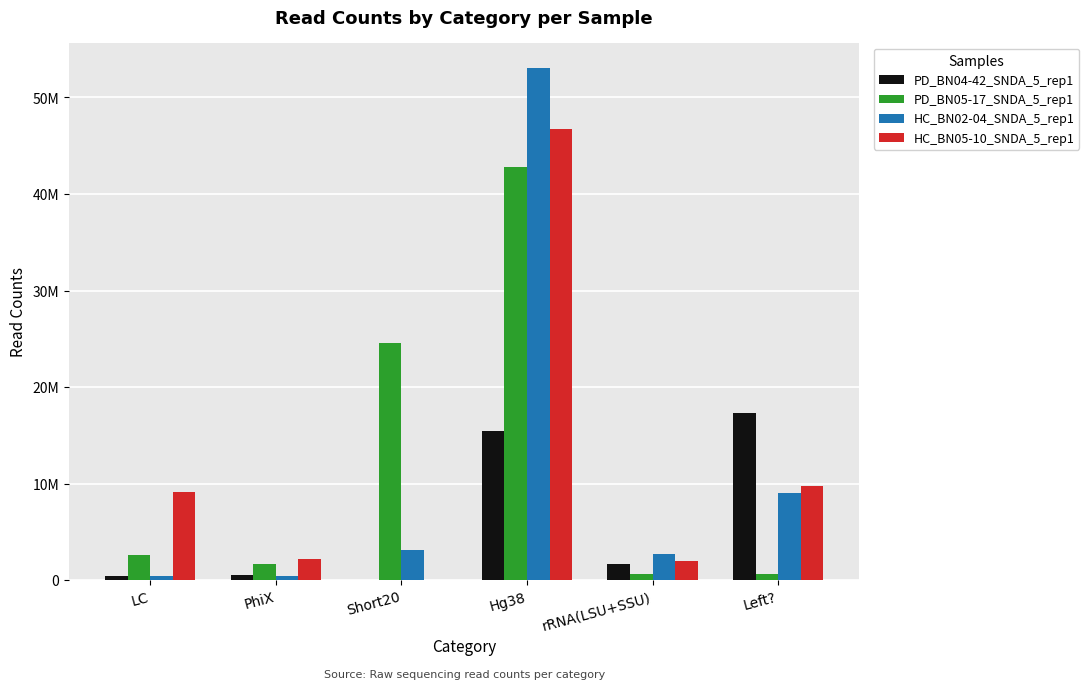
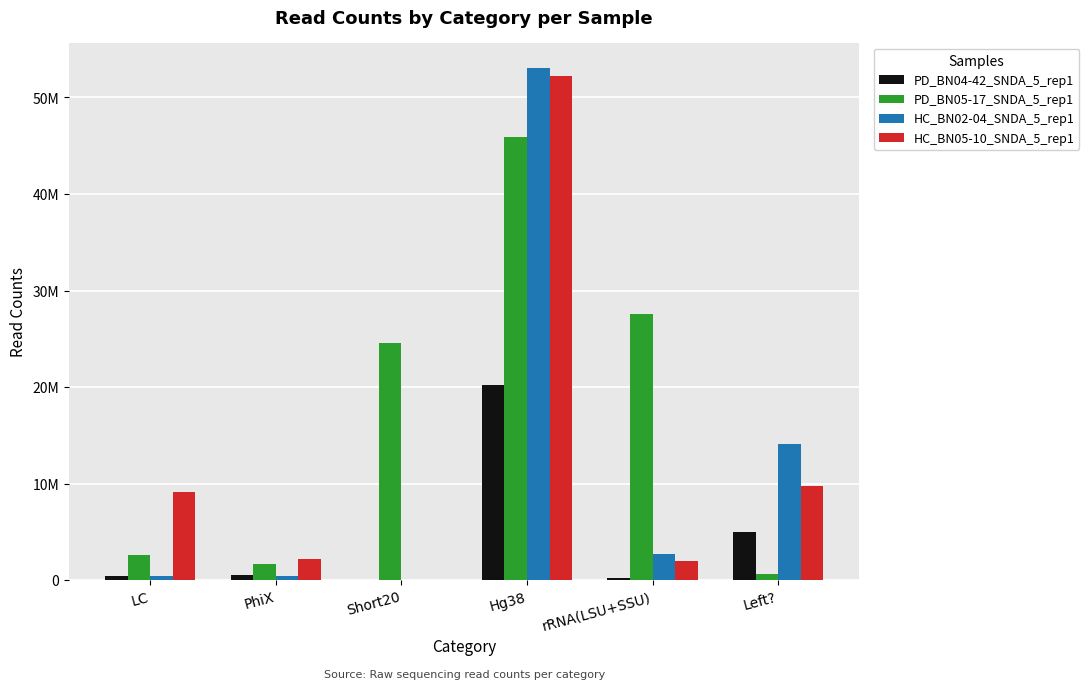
  {
    "PD_BN04-42_SNDA_5_rep1": {
      "LC": 0,
      "PhiX": 1000000,
-     "Hg38": 15000000,
-     "rRNA(LSU+SSU)": 2000000,
-     "Left?": 17000000
+     "Hg38": 20000000,
+     "rRNA(LSU+SSU)": 0,
+     "Left?": 5000000
    },
    "PD_BN05-17_SNDA_5_rep1": {
      "LC": 3000000,
      "PhiX": 2000000,
      "Short20": 25000000,
-     "Hg38": 43000000,
-     "rRNA(LSU+SSU)": 1000000,
+     "Hg38": 46000000,
+     "rRNA(LSU+SSU)": 28000000,
      "Left?": 1000000
    },
    "HC_BN02-04_SNDA_5_rep1": {
      "LC": 0,
      "PhiX": 0,
-     "Short20": 3000000,
+     "Short20": 0,
      "Hg38": 53000000,
      "rRNA(LSU+SSU)": 3000000,
-     "Left?": 9000000
+     "Left?": 14000000
    },
    "HC_BN05-10_SNDA_5_rep1": {
      "LC": 9000000,
      "PhiX": 2000000,
-     "Hg38": 47000000,
+     "Hg38": 52000000,
      "rRNA(LSU+SSU)": 2000000,
      "Left?": 10000000
    }
  }
